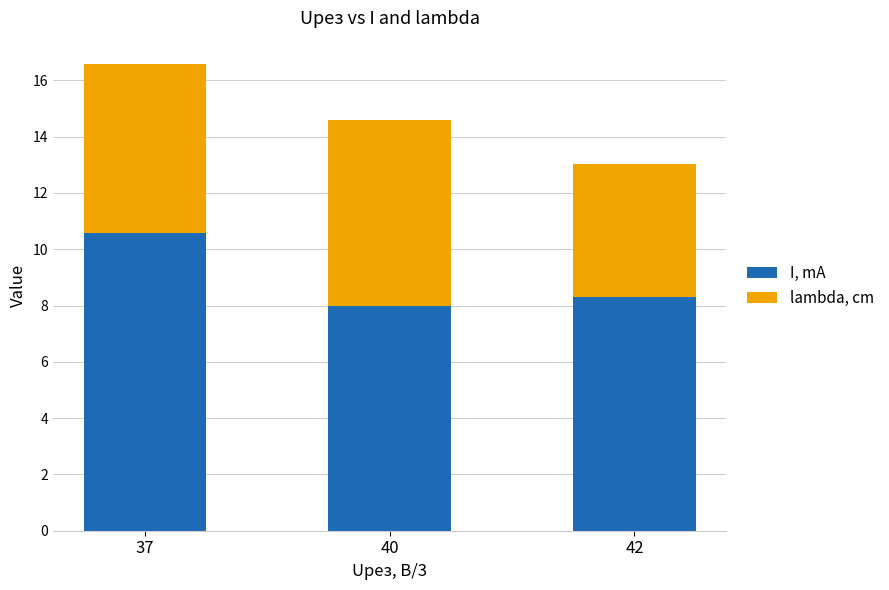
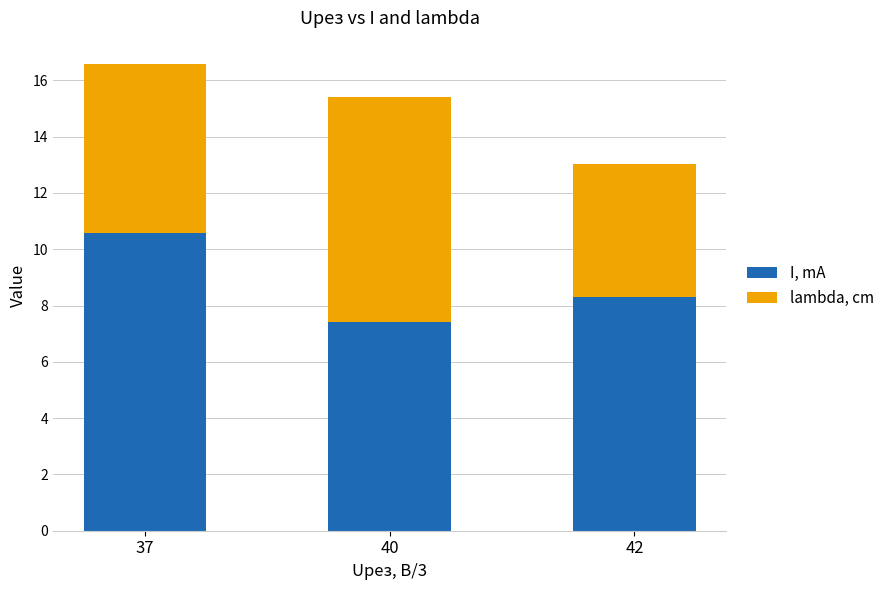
  {
    "I, mA": {
      "37": 10.6,
-     "40": 8.0,
+     "40": 7.4,
      "42": 8.3
    },
    "lambda, cm": {
      "37": 6.0,
-     "40": 6.6,
+     "40": 8.0,
      "42": 4.7
    }
  }
